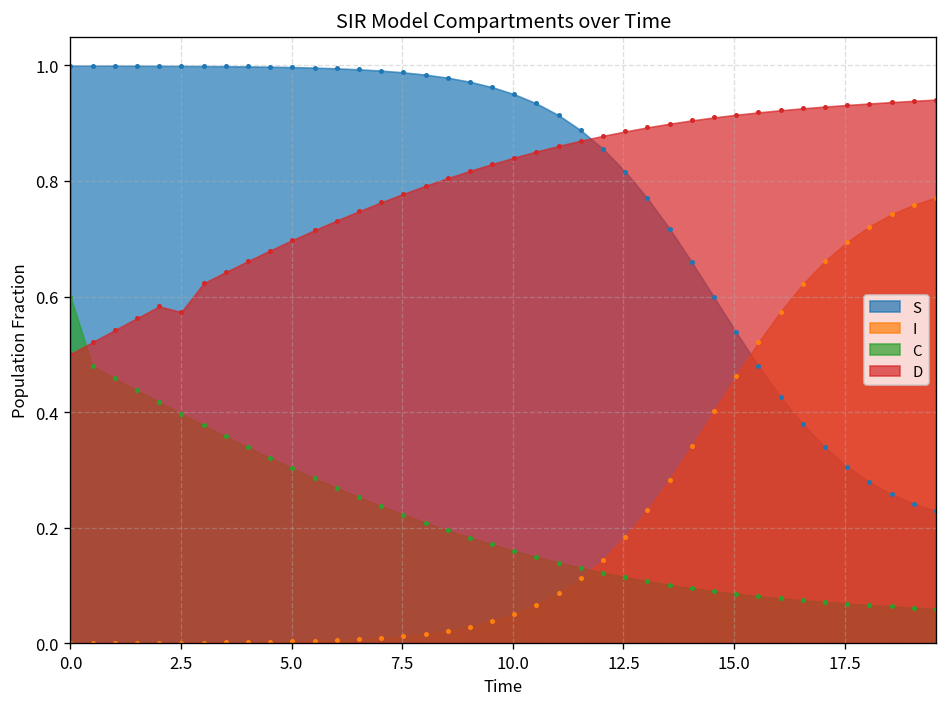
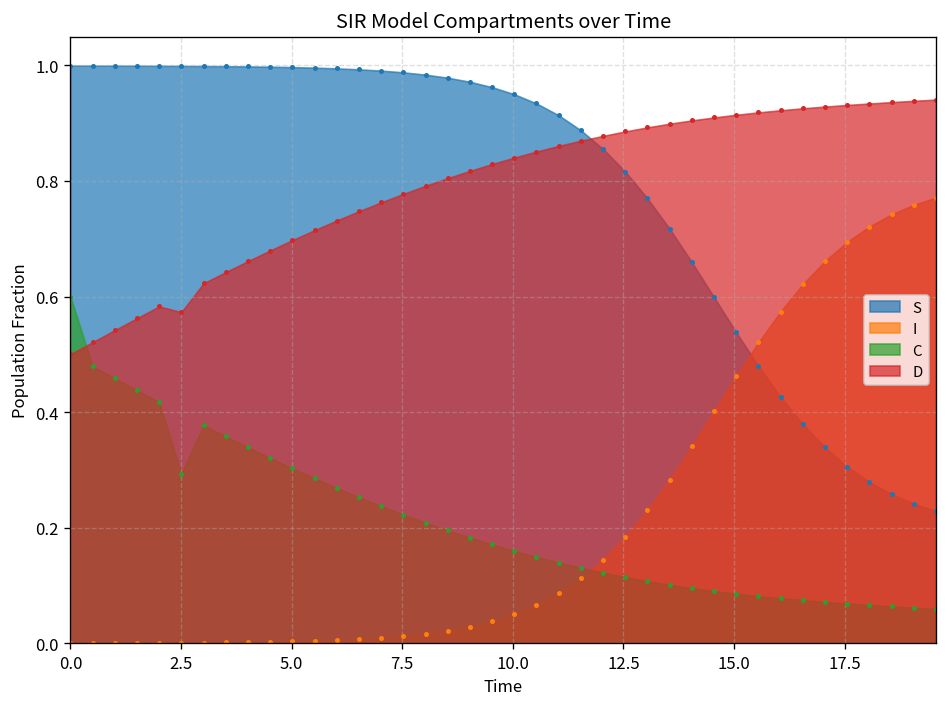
  {
    "S": {
      "0.0": 1.00,
      "2.5": 1.00
    },
    "I": {
      "0.0": 0.00,
      "2.5": 0.00
    },
    "C": {
      "0.0": 0.60,
-     "2.5": 0.40
+     "2.5": 0.29
    },
    "D": {
      "0.0": 0.50,
      "2.5": 0.57
    }
  }
